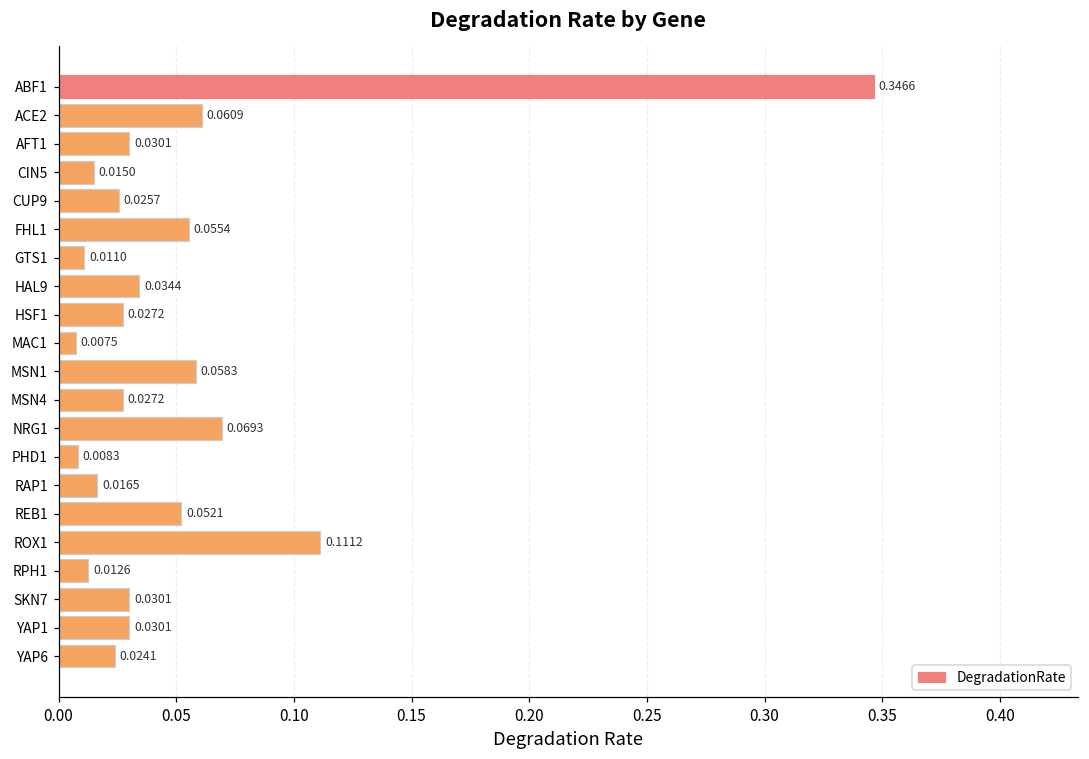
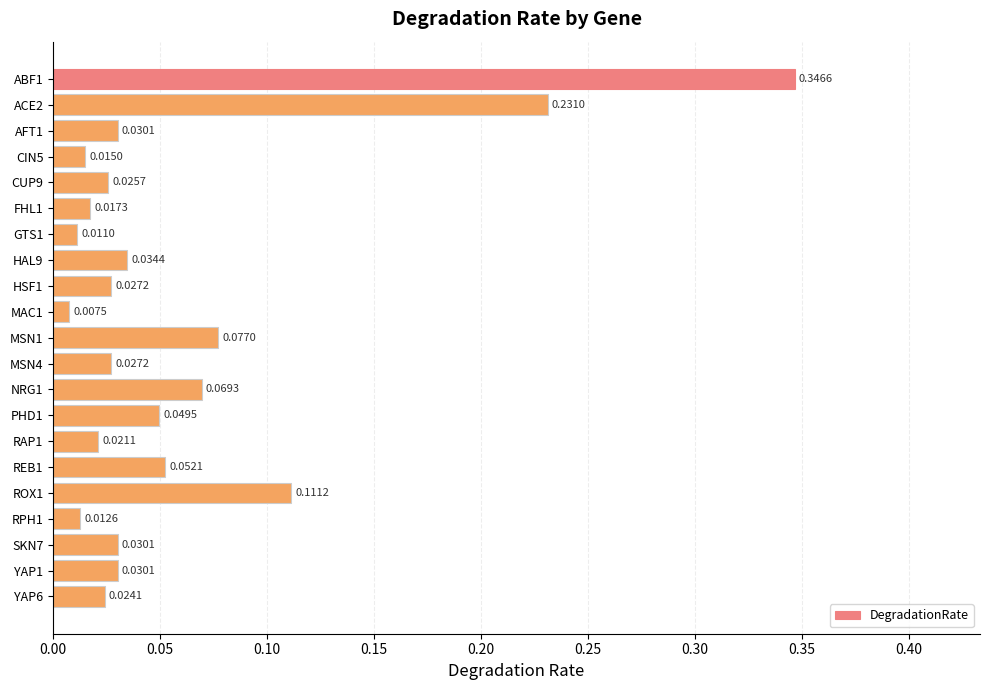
  {
    "ABF1": 0.3466,
-   "ACE2": 0.0609,
+   "ACE2": 0.2310,
    "AFT1": 0.0301,
    "CIN5": 0.0150,
    "CUP9": 0.0257,
-   "FHL1": 0.0554,
+   "FHL1": 0.0173,
    "GTS1": 0.0110,
    "HAL9": 0.0344,
    "HSF1": 0.0272,
    "MAC1": 0.0075,
-   "MSN1": 0.0583,
+   "MSN1": 0.0770,
    "MSN4": 0.0272,
    "NRG1": 0.0693,
-   "PHD1": 0.0083,
-   "RAP1": 0.0165,
+   "PHD1": 0.0495,
+   "RAP1": 0.0211,
    "REB1": 0.0521,
    "ROX1": 0.1112,
    "RPH1": 0.0126,
    "SKN7": 0.0301,
    "YAP1": 0.0301,
    "YAP6": 0.0241
  }
